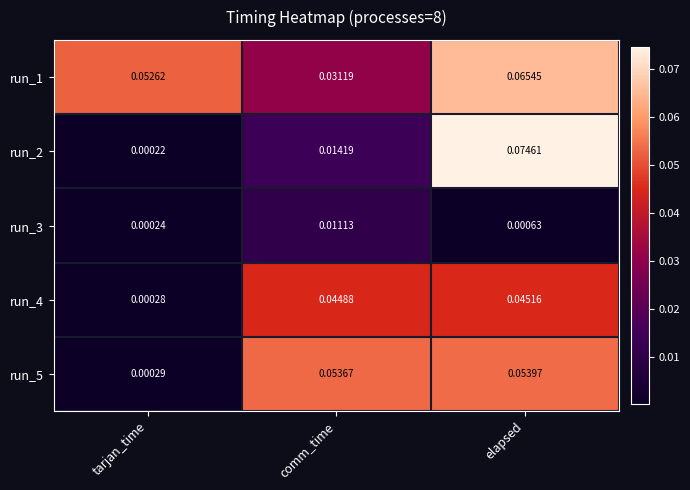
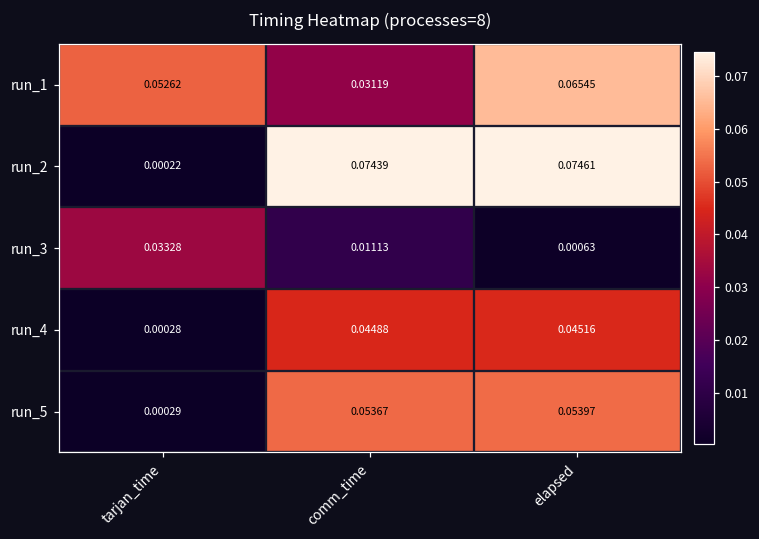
  {
    "run_1": {
      "tarjan_time": 0.05262,
      "comm_time": 0.03119,
      "elapsed": 0.06545
    },
    "run_2": {
      "tarjan_time": 0.00022,
-     "comm_time": 0.01419,
+     "comm_time": 0.07439,
      "elapsed": 0.07461
    },
    "run_3": {
-     "tarjan_time": 0.00024,
+     "tarjan_time": 0.03328,
      "comm_time": 0.01113,
      "elapsed": 0.00063
    },
    "run_4": {
      "tarjan_time": 0.00028,
      "comm_time": 0.04488,
      "elapsed": 0.04516
    },
    "run_5": {
      "tarjan_time": 0.00029,
      "comm_time": 0.05367,
      "elapsed": 0.05397
    }
  }
